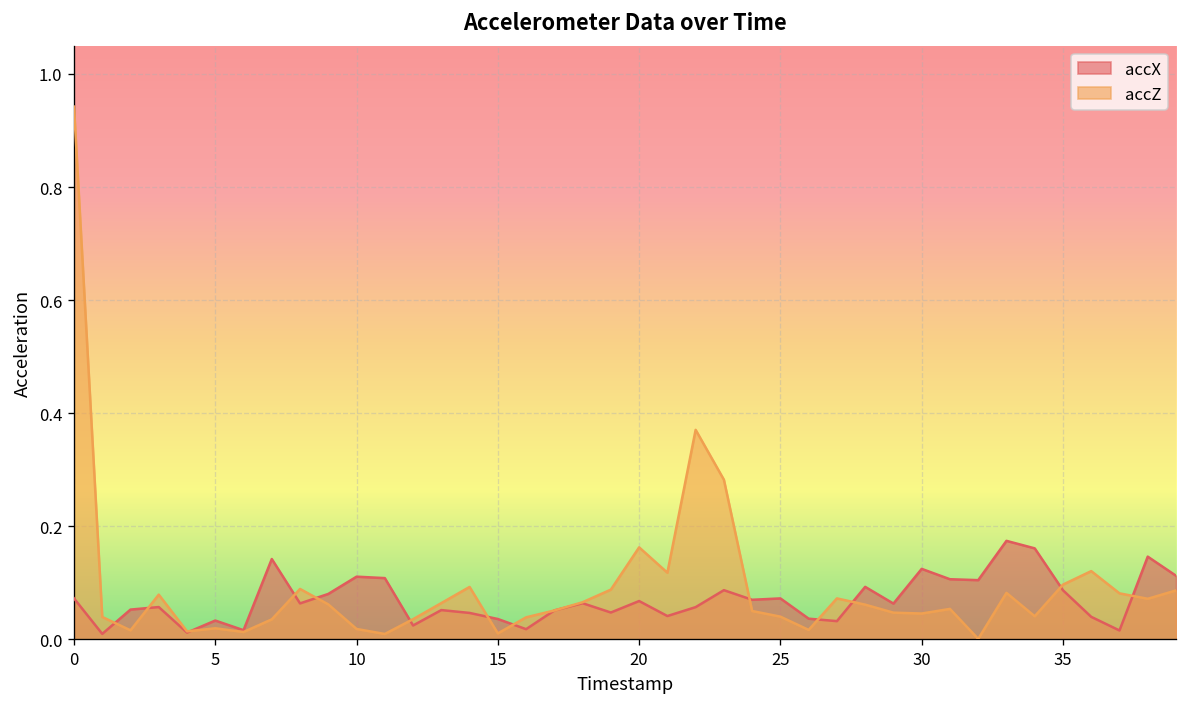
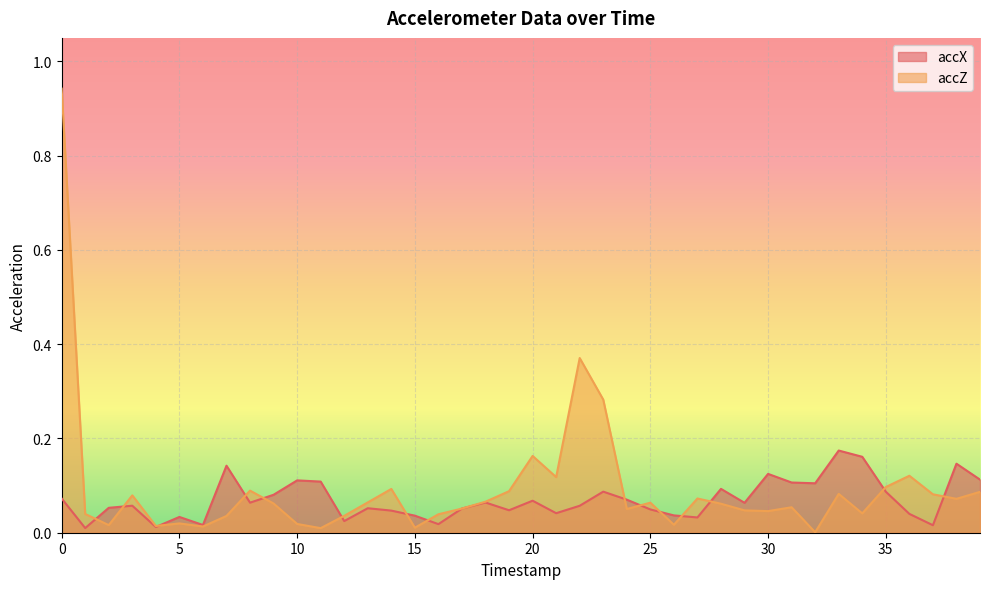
  {
    "accX": {
      "0": 0.07,
      "5": 0.03,
      "10": 0.11,
      "15": 0.04,
      "20": 0.07,
-     "25": 0.07,
+     "25": 0.05,
      "30": 0.12,
      "35": 0.09
    },
    "accZ": {
      "0": 0.94,
      "5": 0.02,
      "10": 0.02,
      "15": 0.01,
      "20": 0.16,
-     "25": 0.04,
+     "25": 0.06,
      "30": 0.05,
      "35": 0.10
    }
  }
